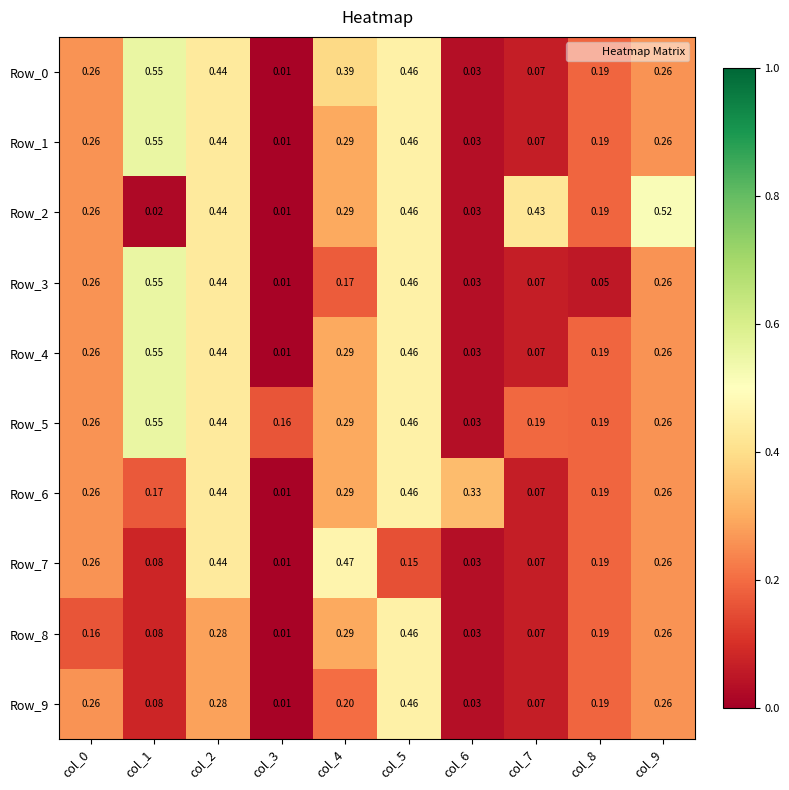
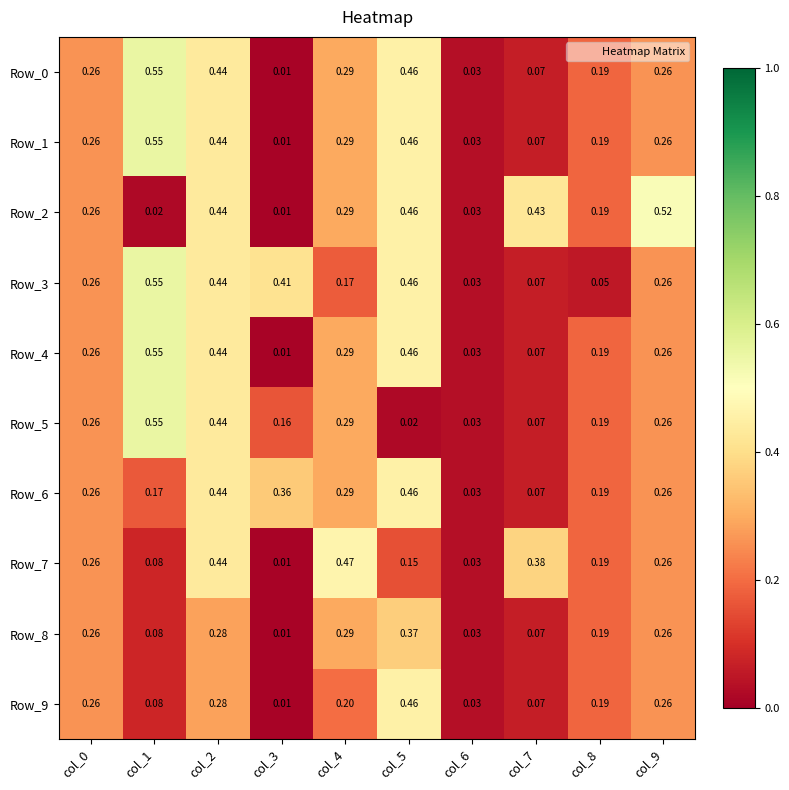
  {
    "Row_0": {
      "col_0": 0.26,
      "col_1": 0.55,
      "col_2": 0.44,
      "col_3": 0.01,
-     "col_4": 0.39,
+     "col_4": 0.29,
      "col_5": 0.46,
      "col_6": 0.03,
      "col_7": 0.07,
      "col_8": 0.19,
      "col_9": 0.26
    },
    "Row_1": {
      "col_0": 0.26,
      "col_1": 0.55,
      "col_2": 0.44,
      "col_3": 0.01,
      "col_4": 0.29,
      "col_5": 0.46,
      "col_6": 0.03,
      "col_7": 0.07,
      "col_8": 0.19,
      "col_9": 0.26
    },
    "Row_2": {
      "col_0": 0.26,
      "col_1": 0.02,
      "col_2": 0.44,
      "col_3": 0.01,
      "col_4": 0.29,
      "col_5": 0.46,
      "col_6": 0.03,
      "col_7": 0.43,
      "col_8": 0.19,
      "col_9": 0.52
    },
    "Row_3": {
      "col_0": 0.26,
      "col_1": 0.55,
      "col_2": 0.44,
-     "col_3": 0.01,
+     "col_3": 0.41,
      "col_4": 0.17,
      "col_5": 0.46,
      "col_6": 0.03,
      "col_7": 0.07,
      "col_8": 0.05,
      "col_9": 0.26
    },
    "Row_4": {
      "col_0": 0.26,
      "col_1": 0.55,
      "col_2": 0.44,
      "col_3": 0.01,
      "col_4": 0.29,
      "col_5": 0.46,
      "col_6": 0.03,
      "col_7": 0.07,
      "col_8": 0.19,
      "col_9": 0.26
    },
    "Row_5": {
      "col_0": 0.26,
      "col_1": 0.55,
      "col_2": 0.44,
      "col_3": 0.16,
      "col_4": 0.29,
-     "col_5": 0.46,
+     "col_5": 0.02,
      "col_6": 0.03,
-     "col_7": 0.19,
+     "col_7": 0.07,
      "col_8": 0.19,
      "col_9": 0.26
    },
    "Row_6": {
      "col_0": 0.26,
      "col_1": 0.17,
      "col_2": 0.44,
-     "col_3": 0.01,
+     "col_3": 0.36,
      "col_4": 0.29,
      "col_5": 0.46,
-     "col_6": 0.33,
+     "col_6": 0.03,
      "col_7": 0.07,
      "col_8": 0.19,
      "col_9": 0.26
    },
    "Row_7": {
      "col_0": 0.26,
      "col_1": 0.08,
      "col_2": 0.44,
      "col_3": 0.01,
      "col_4": 0.47,
      "col_5": 0.15,
      "col_6": 0.03,
-     "col_7": 0.07,
+     "col_7": 0.38,
      "col_8": 0.19,
      "col_9": 0.26
    },
    "Row_8": {
-     "col_0": 0.16,
+     "col_0": 0.26,
      "col_1": 0.08,
      "col_2": 0.28,
      "col_3": 0.01,
      "col_4": 0.29,
-     "col_5": 0.46,
+     "col_5": 0.37,
      "col_6": 0.03,
      "col_7": 0.07,
      "col_8": 0.19,
      "col_9": 0.26
    },
    "Row_9": {
      "col_0": 0.26,
      "col_1": 0.08,
      "col_2": 0.28,
      "col_3": 0.01,
      "col_4": 0.20,
      "col_5": 0.46,
      "col_6": 0.03,
      "col_7": 0.07,
      "col_8": 0.19,
      "col_9": 0.26
    }
  }
